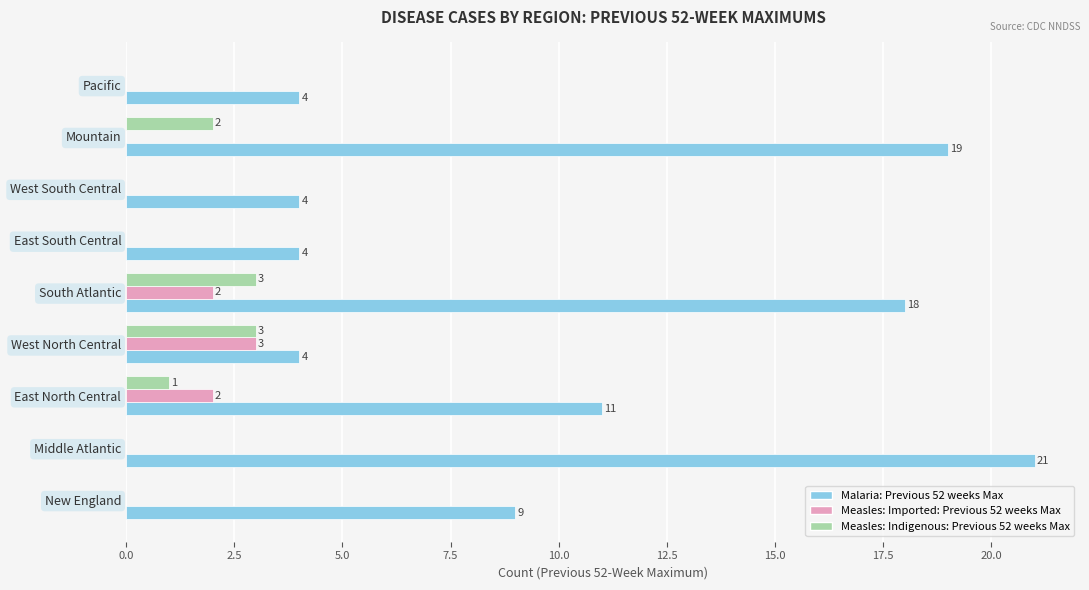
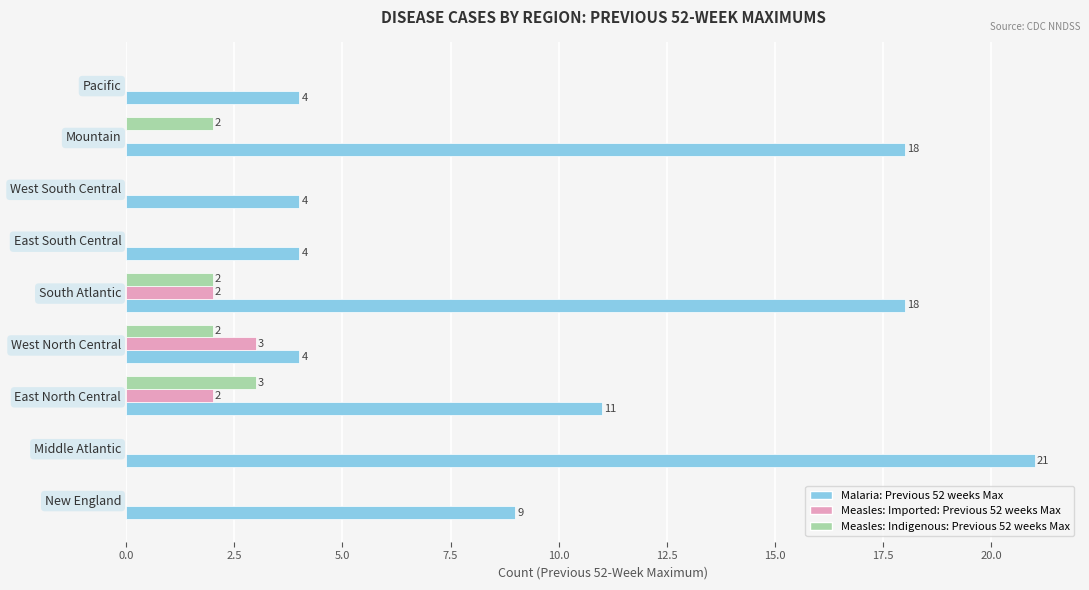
  {
    "Malaria: Previous 52 weeks Max": {
      "Pacific": 4,
-     "Mountain": 19,
+     "Mountain": 18,
      "West South Central": 4,
      "East South Central": 4,
      "South Atlantic": 18,
      "West North Central": 4,
      "East North Central": 11,
      "Middle Atlantic": 21,
      "New England": 9
    },
    "Measles: Imported: Previous 52 weeks Max": {
      "South Atlantic": 2,
      "West North Central": 3,
      "East North Central": 2
    },
    "Measles: Indigenous: Previous 52 weeks Max": {
      "Mountain": 2,
-     "South Atlantic": 3,
-     "West North Central": 3,
-     "East North Central": 1
+     "South Atlantic": 2,
+     "West North Central": 2,
+     "East North Central": 3
    }
  }
